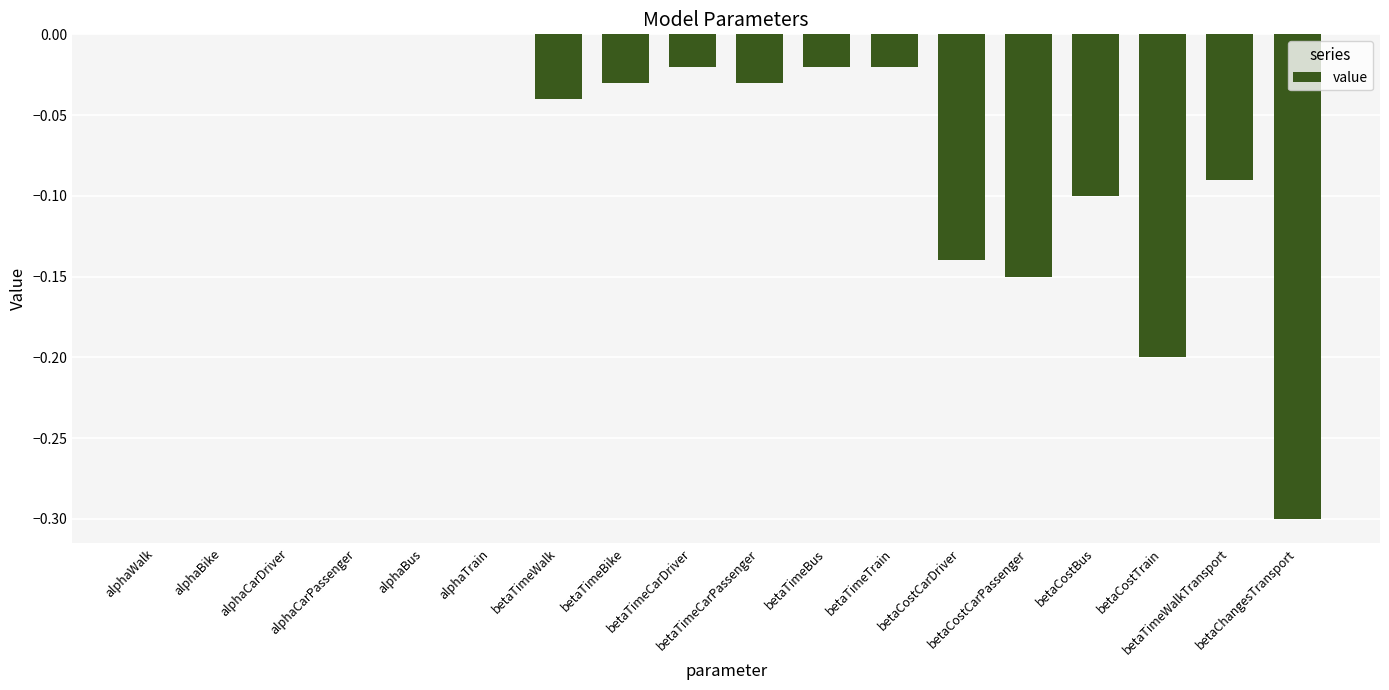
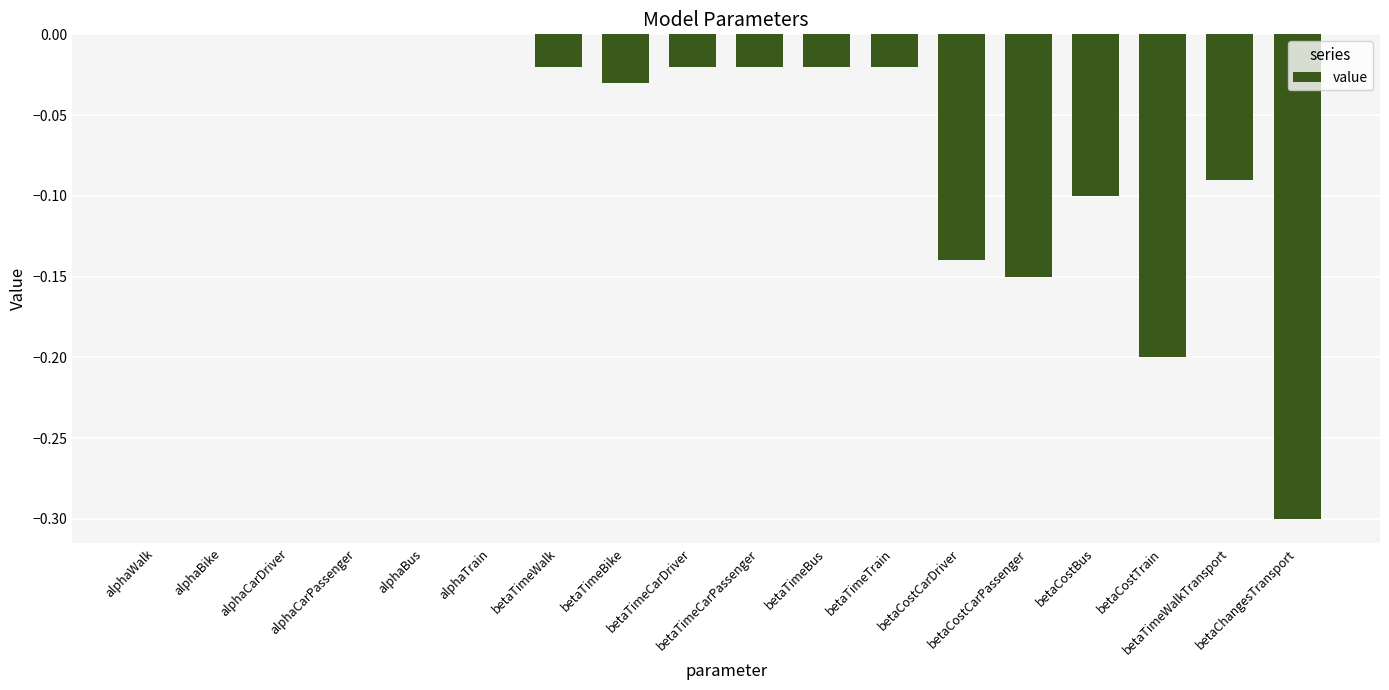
  {
    "alphaWalk": 0.00,
    "alphaBike": 0.00,
    "alphaCarDriver": 0.00,
    "alphaCarPassenger": 0.00,
    "alphaBus": 0.00,
    "alphaTrain": 0.00,
-   "betaTimeWalk": -0.04,
+   "betaTimeWalk": -0.02,
    "betaTimeBike": -0.03,
    "betaTimeCarDriver": -0.02,
-   "betaTimeCarPassenger": -0.03,
+   "betaTimeCarPassenger": -0.02,
    "betaTimeBus": -0.02,
    "betaTimeTrain": -0.02,
    "betaCostCarDriver": -0.14,
    "betaCostCarPassenger": -0.15,
    "betaCostBus": -0.10,
    "betaCostTrain": -0.20,
    "betaTimeWalkTransport": -0.09,
    "betaChangesTransport": -0.30
  }
